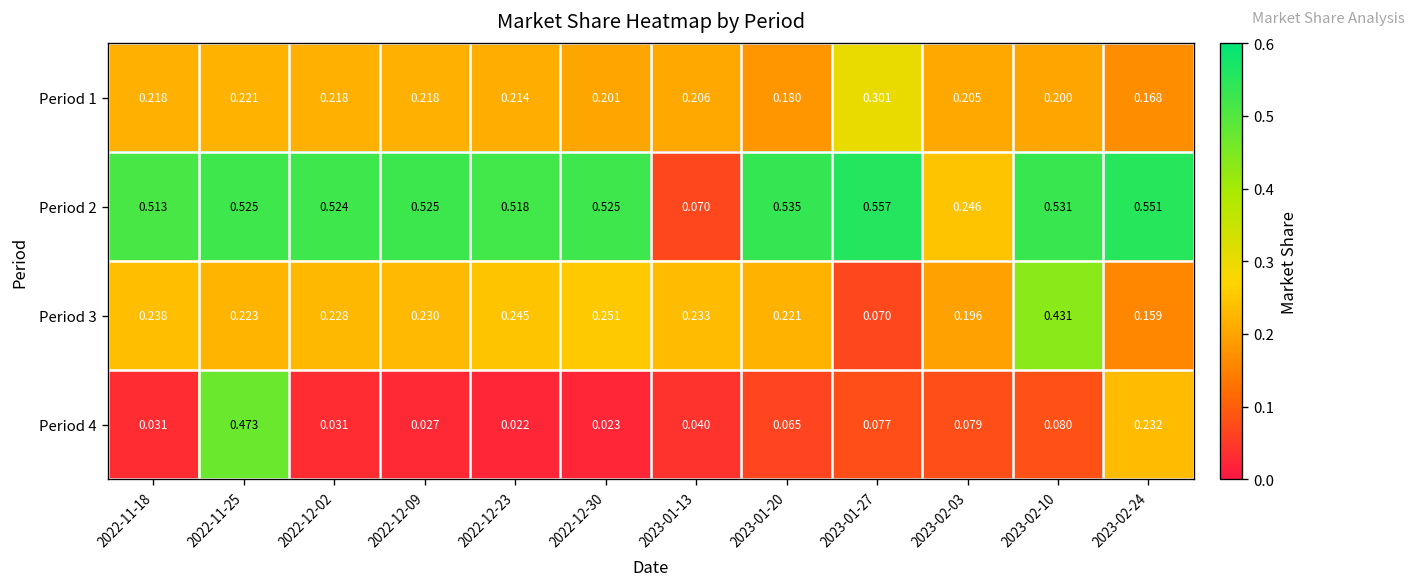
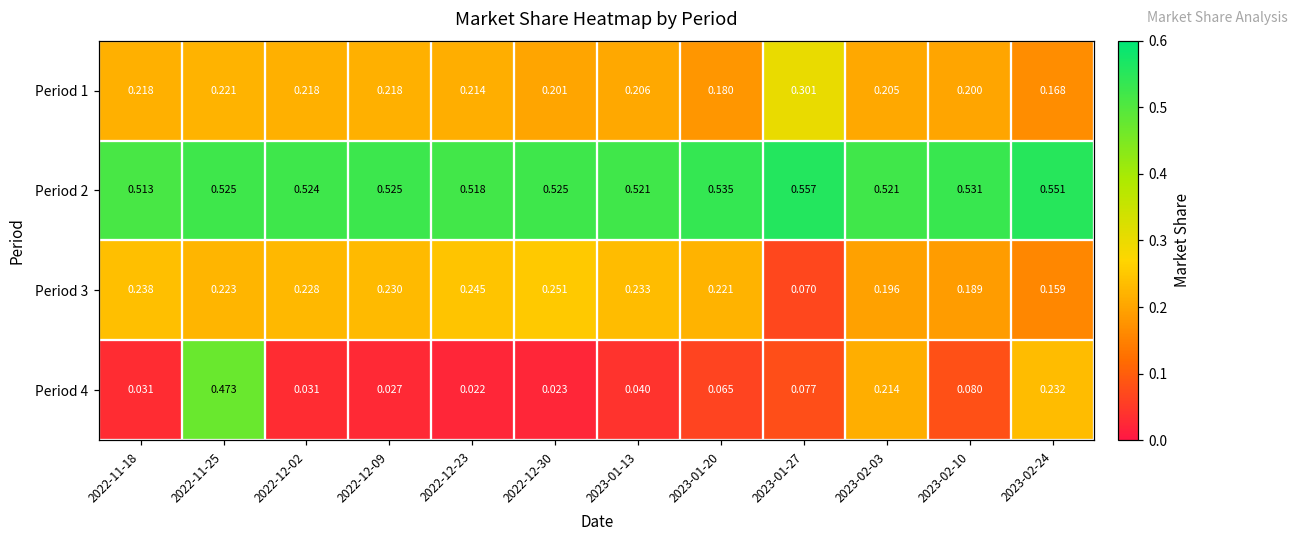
  {
    "Period 1": {
      "2022-11-18": 0.218,
      "2022-11-25": 0.221,
      "2022-12-02": 0.218,
      "2022-12-09": 0.218,
      "2022-12-23": 0.214,
      "2022-12-30": 0.201,
      "2023-01-13": 0.206,
      "2023-01-20": 0.180,
      "2023-01-27": 0.301,
      "2023-02-03": 0.205,
      "2023-02-10": 0.200,
      "2023-02-24": 0.168
    },
    "Period 2": {
      "2022-11-18": 0.513,
      "2022-11-25": 0.525,
      "2022-12-02": 0.524,
      "2022-12-09": 0.525,
      "2022-12-23": 0.518,
      "2022-12-30": 0.525,
-     "2023-01-13": 0.070,
+     "2023-01-13": 0.521,
      "2023-01-20": 0.535,
      "2023-01-27": 0.557,
-     "2023-02-03": 0.246,
+     "2023-02-03": 0.521,
      "2023-02-10": 0.531,
      "2023-02-24": 0.551
    },
    "Period 3": {
      "2022-11-18": 0.238,
      "2022-11-25": 0.223,
      "2022-12-02": 0.228,
      "2022-12-09": 0.230,
      "2022-12-23": 0.245,
      "2022-12-30": 0.251,
      "2023-01-13": 0.233,
      "2023-01-20": 0.221,
      "2023-01-27": 0.070,
      "2023-02-03": 0.196,
-     "2023-02-10": 0.431,
+     "2023-02-10": 0.189,
      "2023-02-24": 0.159
    },
    "Period 4": {
      "2022-11-18": 0.031,
      "2022-11-25": 0.473,
      "2022-12-02": 0.031,
      "2022-12-09": 0.027,
      "2022-12-23": 0.022,
      "2022-12-30": 0.023,
      "2023-01-13": 0.040,
      "2023-01-20": 0.065,
      "2023-01-27": 0.077,
-     "2023-02-03": 0.079,
+     "2023-02-03": 0.214,
      "2023-02-10": 0.080,
      "2023-02-24": 0.232
    }
  }
